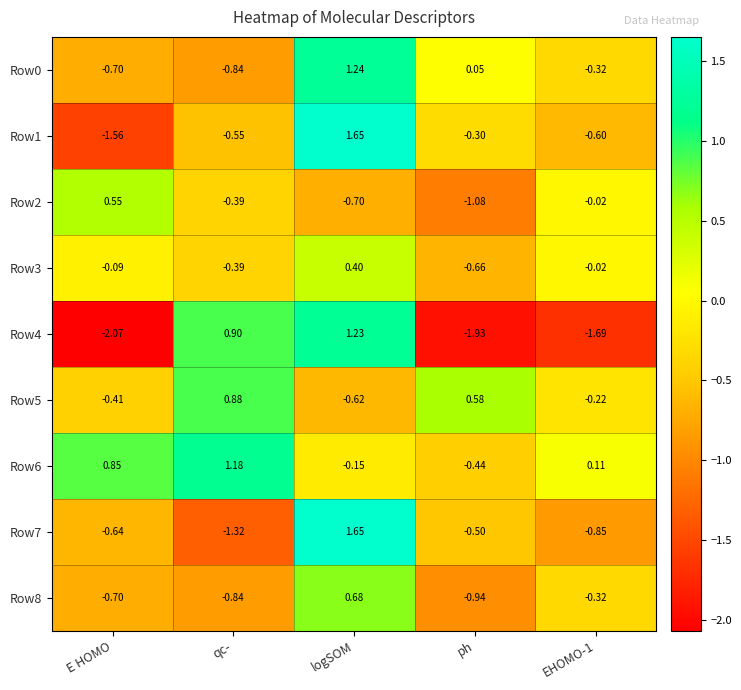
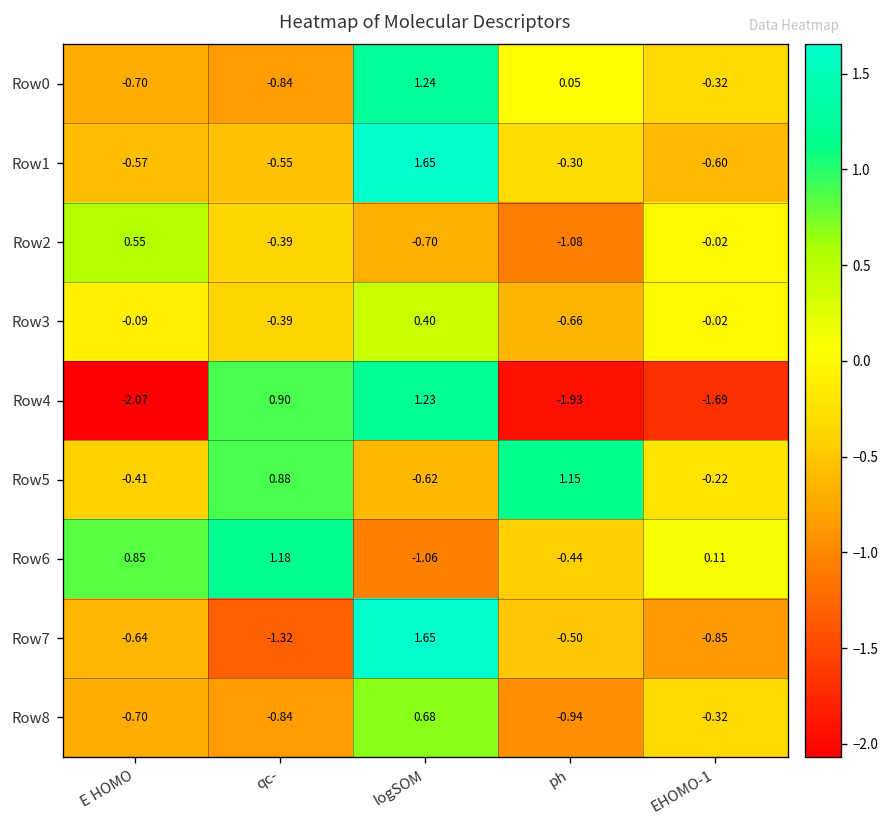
  {
    "Row0": {
      "E HOMO": -0.70,
      "qc-": -0.84,
      "logSOM": 1.24,
      "ph": 0.05,
      "EHOMO-1": -0.32
    },
    "Row1": {
-     "E HOMO": -1.56,
+     "E HOMO": -0.57,
      "qc-": -0.55,
      "logSOM": 1.65,
      "ph": -0.30,
      "EHOMO-1": -0.60
    },
    "Row2": {
      "E HOMO": 0.55,
      "qc-": -0.39,
      "logSOM": -0.70,
      "ph": -1.08,
      "EHOMO-1": -0.02
    },
    "Row3": {
      "E HOMO": -0.09,
      "qc-": -0.39,
      "logSOM": 0.40,
      "ph": -0.66,
      "EHOMO-1": -0.02
    },
    "Row4": {
      "E HOMO": -2.07,
      "qc-": 0.90,
      "logSOM": 1.23,
      "ph": -1.93,
      "EHOMO-1": -1.69
    },
    "Row5": {
      "E HOMO": -0.41,
      "qc-": 0.88,
      "logSOM": -0.62,
-     "ph": 0.58,
+     "ph": 1.15,
      "EHOMO-1": -0.22
    },
    "Row6": {
      "E HOMO": 0.85,
      "qc-": 1.18,
-     "logSOM": -0.15,
+     "logSOM": -1.06,
      "ph": -0.44,
      "EHOMO-1": 0.11
    },
    "Row7": {
      "E HOMO": -0.64,
      "qc-": -1.32,
      "logSOM": 1.65,
      "ph": -0.50,
      "EHOMO-1": -0.85
    },
    "Row8": {
      "E HOMO": -0.70,
      "qc-": -0.84,
      "logSOM": 0.68,
      "ph": -0.94,
      "EHOMO-1": -0.32
    }
  }
